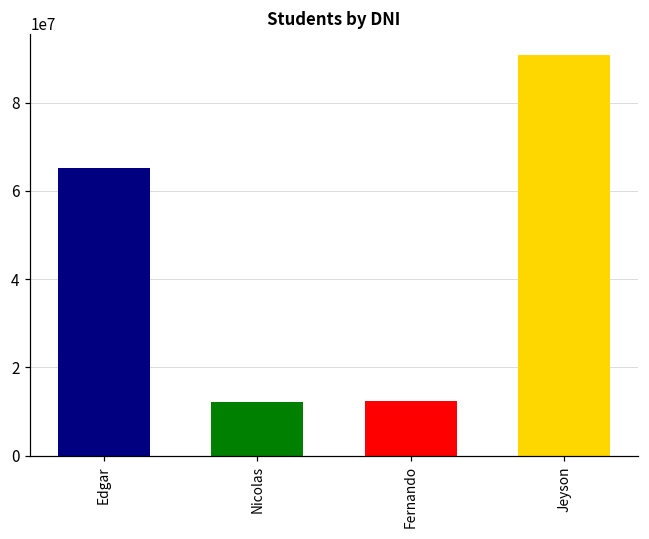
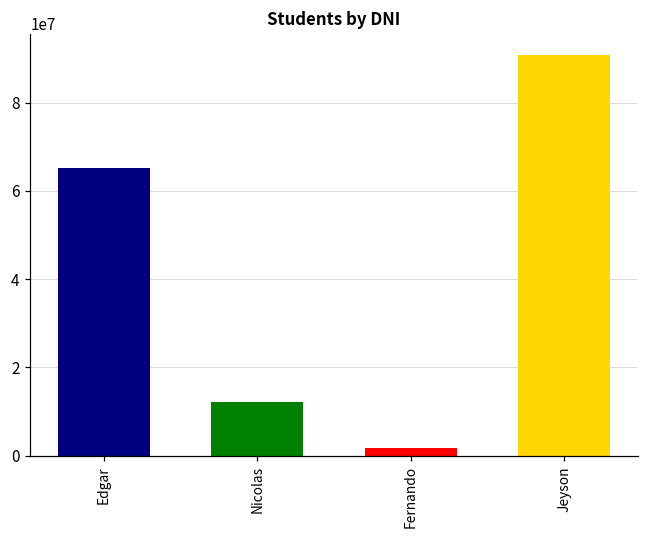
  {
    "Edgar": 65000000,
    "Nicolas": 12000000,
-   "Fernando": 12000000,
+   "Fernando": 2000000,
    "Jeyson": 91000000
  }
